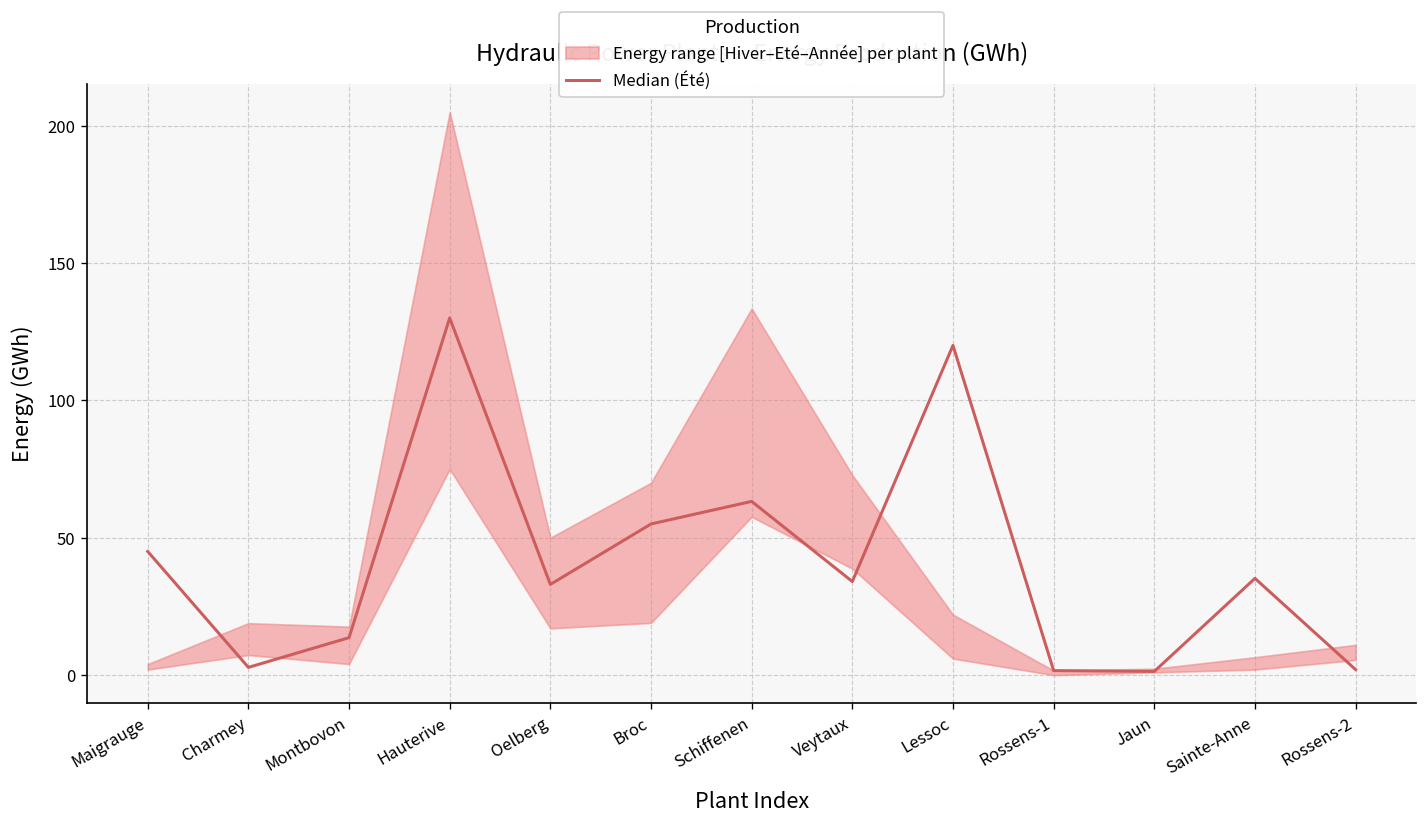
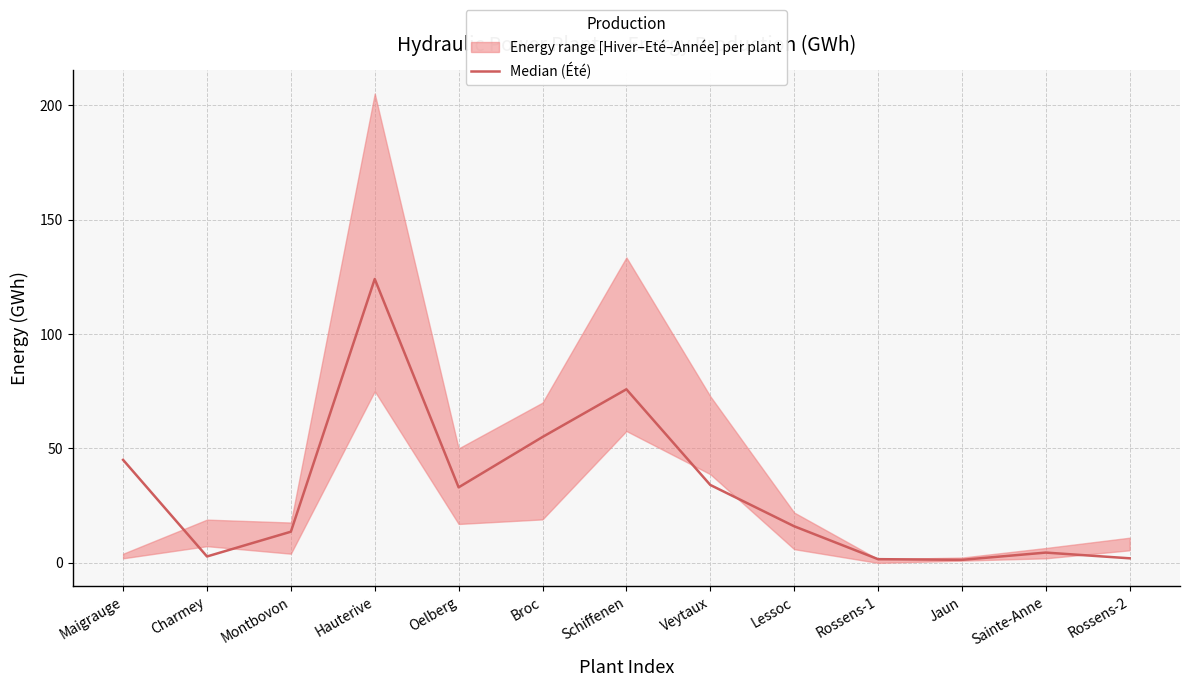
  {
    "Median (Été)": {
      "Maigrauge": 45,
      "Charmey": 3,
      "Montbovon": 14,
-     "Hauterive": 130,
+     "Hauterive": 124,
      "Oelberg": 33,
      "Broc": 55,
-     "Schiffenen": 63,
+     "Schiffenen": 76,
      "Veytaux": 34,
-     "Lessoc": 120,
-     "Sainte-Anne": 35,
+     "Lessoc": 16,
+     "Sainte-Anne": 5,
      "Rossens-2": 2
    }
  }
